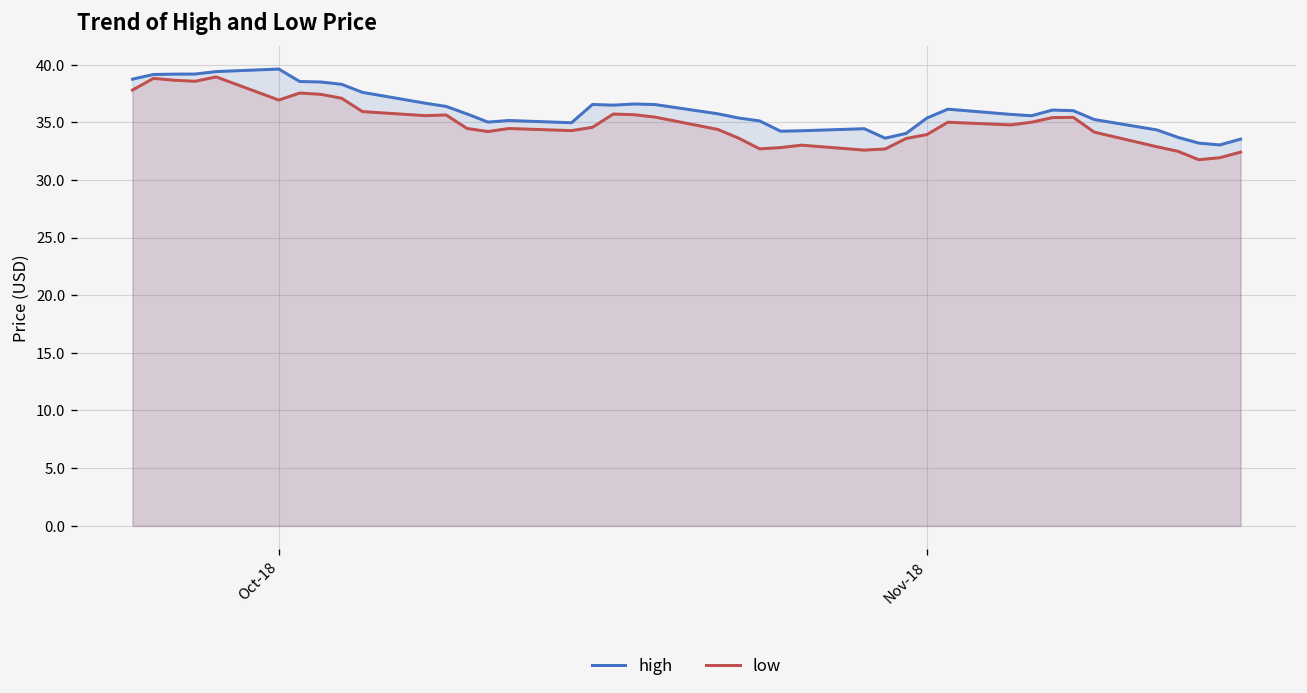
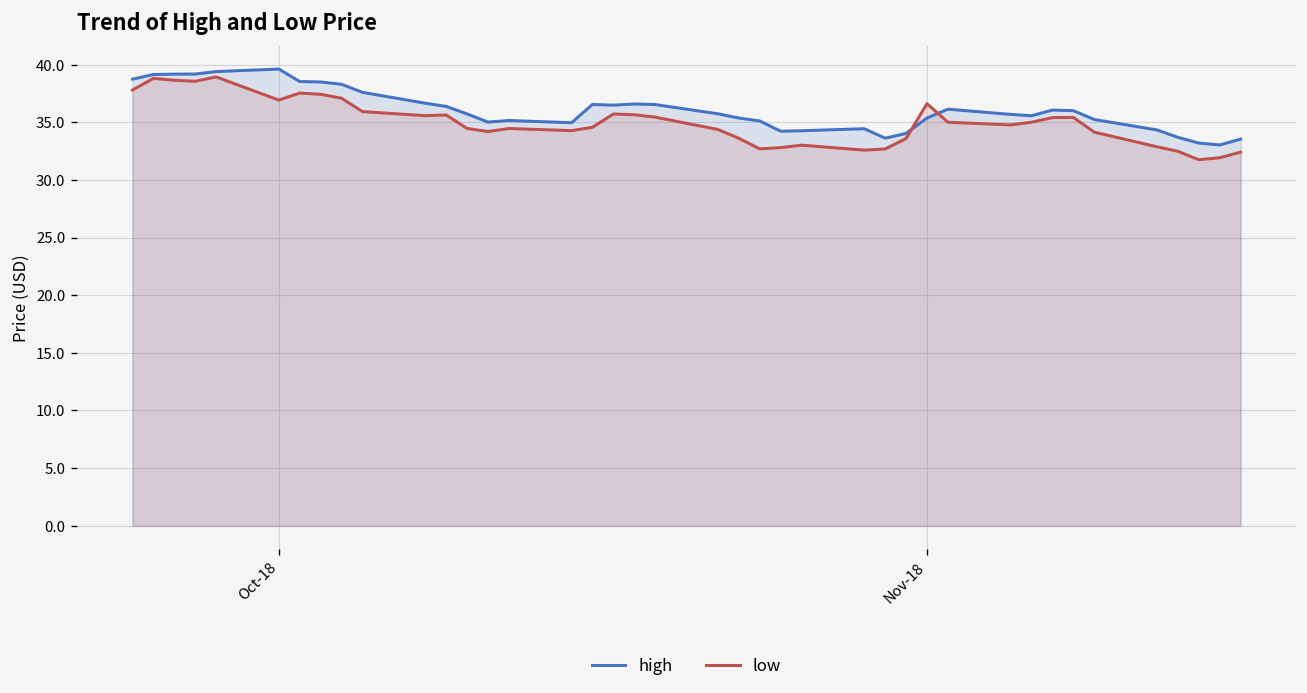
  {
    "high": {
      "Oct-18": 40,
      "Nov-18": 35
    },
    "low": {
      "Oct-18": 37,
-     "Nov-18": 34
+     "Nov-18": 37
    }
  }
